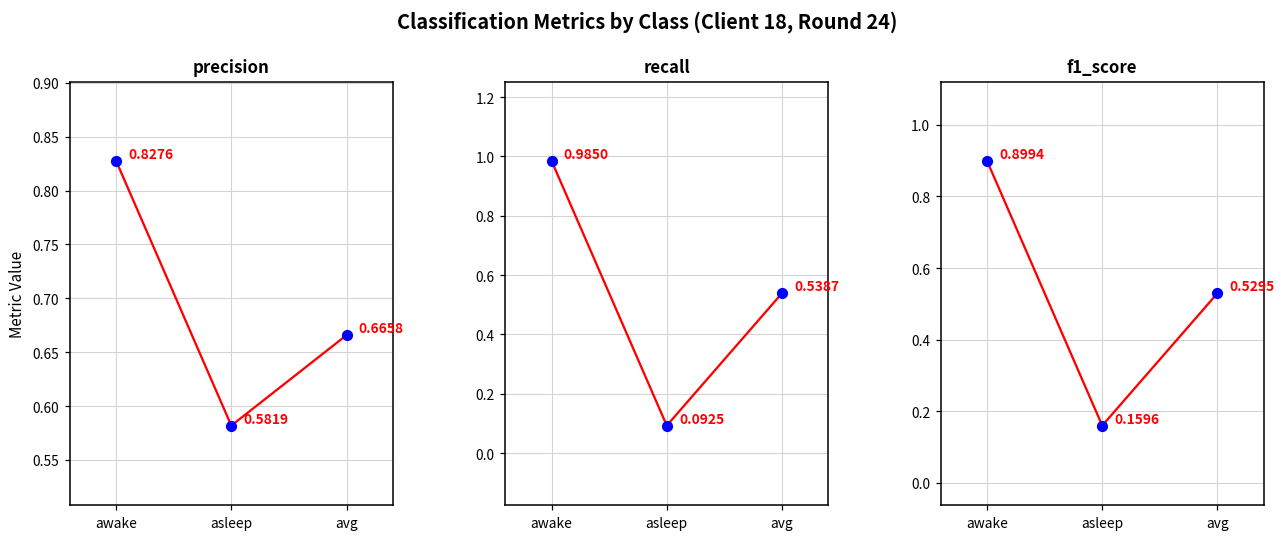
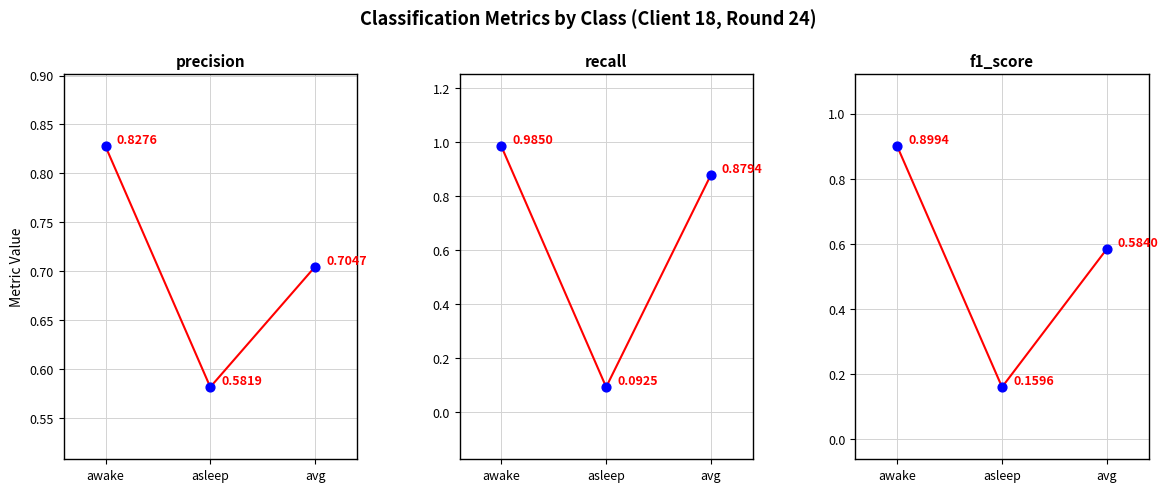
  {
    "precision": {
      "awake": 0.8276,
      "asleep": 0.5819,
-     "avg": 0.6658
+     "avg": 0.7047
    },
    "recall": {
      "awake": 0.9850,
      "asleep": 0.0925,
-     "avg": 0.5387
+     "avg": 0.8794
    },
    "f1_score": {
      "awake": 0.8994,
      "asleep": 0.1596,
-     "avg": 0.5295
+     "avg": 0.5840
    }
  }
